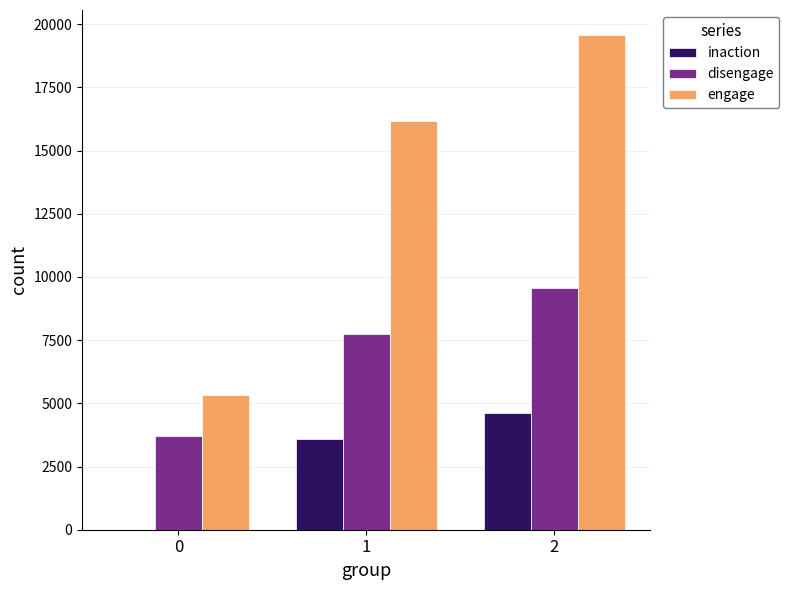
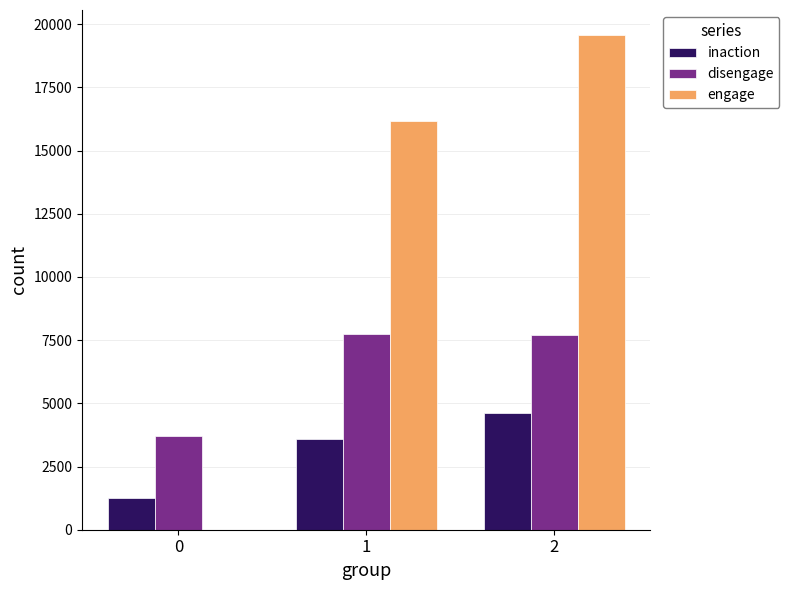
  {
    "inaction": {
-     "0": 0,
+     "0": 1300,
      "1": 3600,
      "2": 4600
    },
    "disengage": {
      "0": 3700,
      "1": 7700,
-     "2": 9600
+     "2": 7700
    },
    "engage": {
-     "0": 5300,
+     "0": 0,
      "1": 16200,
      "2": 19600
    }
  }
